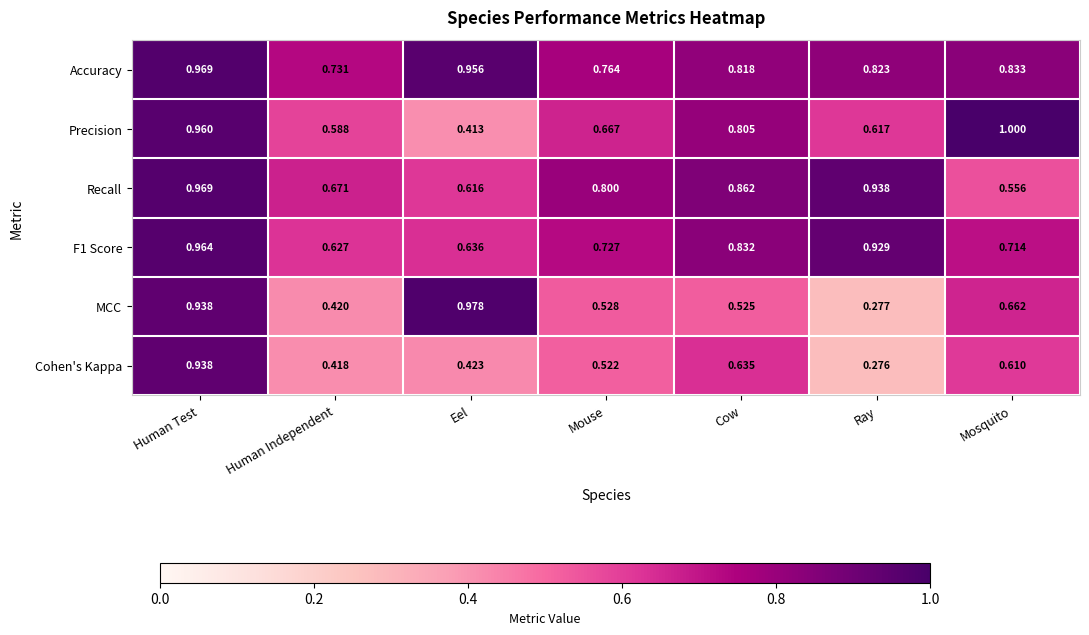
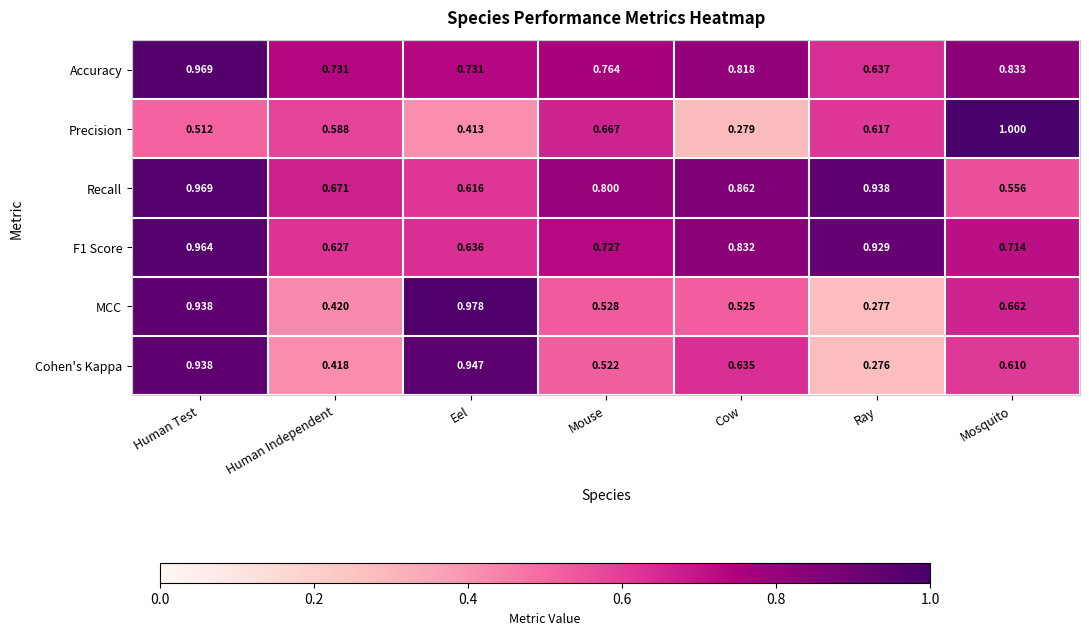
  {
    "Accuracy": {
      "Human Test": 0.969,
      "Human Independent": 0.731,
-     "Eel": 0.956,
+     "Eel": 0.731,
      "Mouse": 0.764,
      "Cow": 0.818,
-     "Ray": 0.823,
+     "Ray": 0.637,
      "Mosquito": 0.833
    },
    "Precision": {
-     "Human Test": 0.960,
+     "Human Test": 0.512,
      "Human Independent": 0.588,
      "Eel": 0.413,
      "Mouse": 0.667,
-     "Cow": 0.805,
+     "Cow": 0.279,
      "Ray": 0.617,
      "Mosquito": 1.000
    },
    "Recall": {
      "Human Test": 0.969,
      "Human Independent": 0.671,
      "Eel": 0.616,
      "Mouse": 0.800,
      "Cow": 0.862,
      "Ray": 0.938,
      "Mosquito": 0.556
    },
    "F1 Score": {
      "Human Test": 0.964,
      "Human Independent": 0.627,
      "Eel": 0.636,
      "Mouse": 0.727,
      "Cow": 0.832,
      "Ray": 0.929,
      "Mosquito": 0.714
    },
    "MCC": {
      "Human Test": 0.938,
      "Human Independent": 0.420,
      "Eel": 0.978,
      "Mouse": 0.528,
      "Cow": 0.525,
      "Ray": 0.277,
      "Mosquito": 0.662
    },
    "Cohen's Kappa": {
      "Human Test": 0.938,
      "Human Independent": 0.418,
-     "Eel": 0.423,
+     "Eel": 0.947,
      "Mouse": 0.522,
      "Cow": 0.635,
      "Ray": 0.276,
      "Mosquito": 0.610
    }
  }
